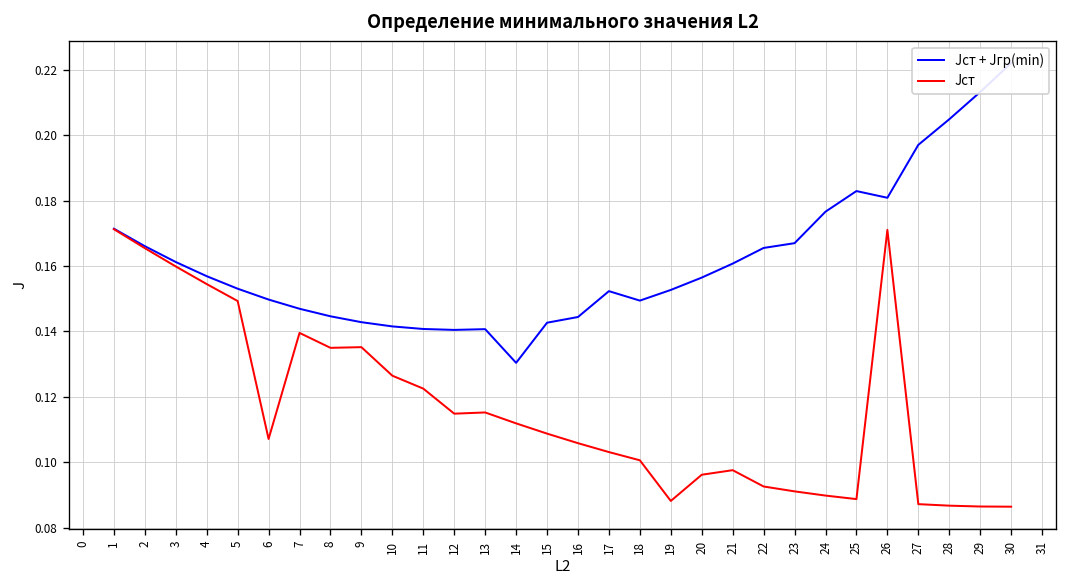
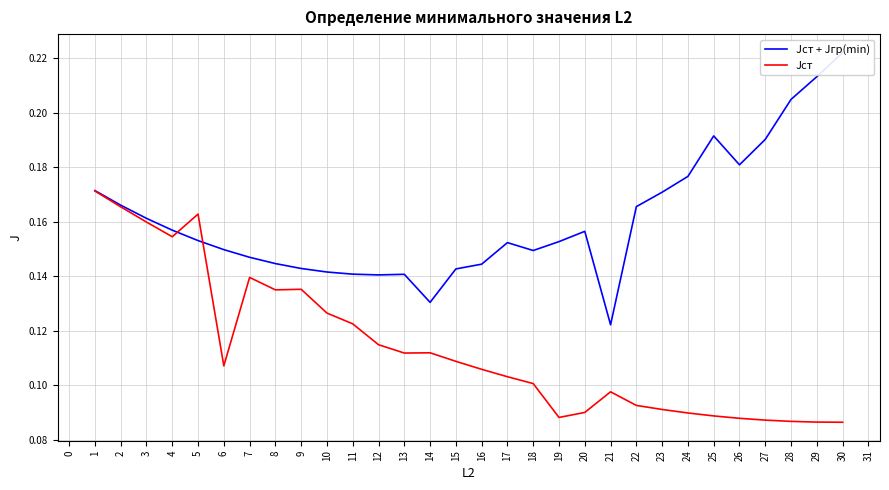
  {
    "Jст + Jгр(min)": {
      "3": 0.161,
      "4": 0.157,
      "5": 0.153,
      "6": 0.150,
      "7": 0.147,
      "8": 0.145,
      "9": 0.143,
      "10": 0.142,
      "11": 0.141,
      "12": 0.140,
      "13": 0.141,
      "14": 0.130,
      "15": 0.143,
      "16": 0.144,
      "17": 0.152,
      "18": 0.149,
      "19": 0.153,
      "20": 0.156,
-     "21": 0.161,
+     "21": 0.122,
      "22": 0.166,
-     "23": 0.167,
+     "23": 0.171,
      "24": 0.177,
-     "25": 0.183,
+     "25": 0.192,
      "26": 0.181,
-     "27": 0.197,
+     "27": 0.190,
      "28": 0.205,
      "29": 0.213
    },
    "Jст": {
      "3": 0.160,
      "4": 0.155,
-     "5": 0.149,
+     "5": 0.163,
      "6": 0.107,
      "7": 0.140,
      "8": 0.135,
      "9": 0.135,
      "10": 0.126,
      "11": 0.123,
      "12": 0.115,
-     "13": 0.115,
+     "13": 0.112,
      "14": 0.112,
      "15": 0.109,
      "16": 0.106,
      "17": 0.103,
      "18": 0.101,
      "19": 0.088,
-     "20": 0.096,
+     "20": 0.090,
      "21": 0.098,
      "22": 0.093,
      "23": 0.091,
      "24": 0.090,
      "25": 0.089,
-     "26": 0.171,
+     "26": 0.088,
      "27": 0.087,
      "28": 0.087,
      "29": 0.086,
      "30": 0.086
    }
  }
